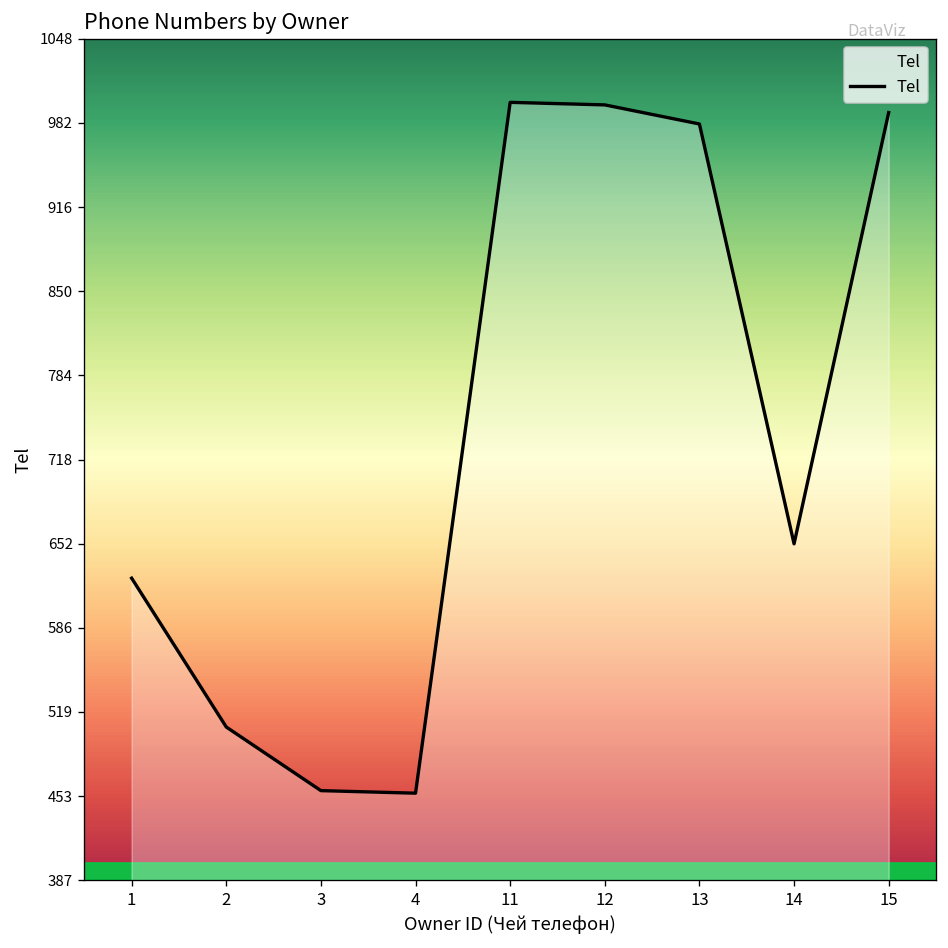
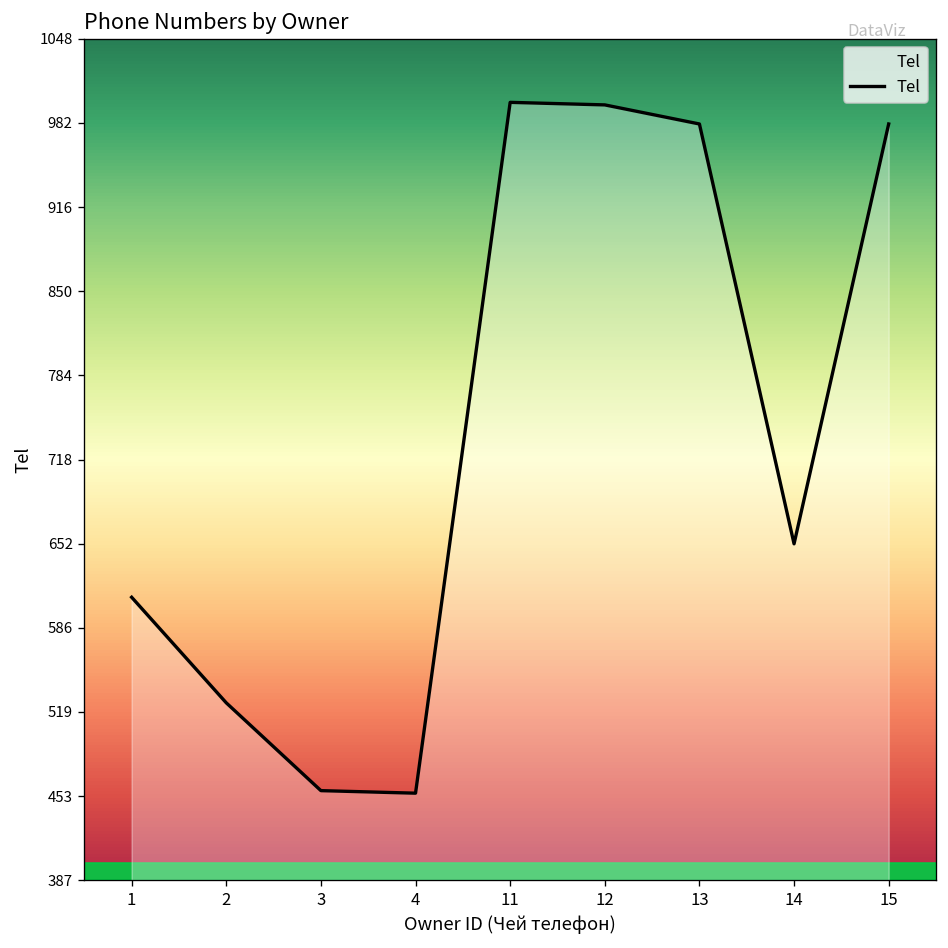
  {
-   "1": 625,
-   "2": 508,
+   "1": 610,
+   "2": 527,
    "3": 458,
    "4": 456,
    "11": 999,
    "12": 997,
    "13": 982,
    "14": 652,
-   "15": 991
+   "15": 982
  }
